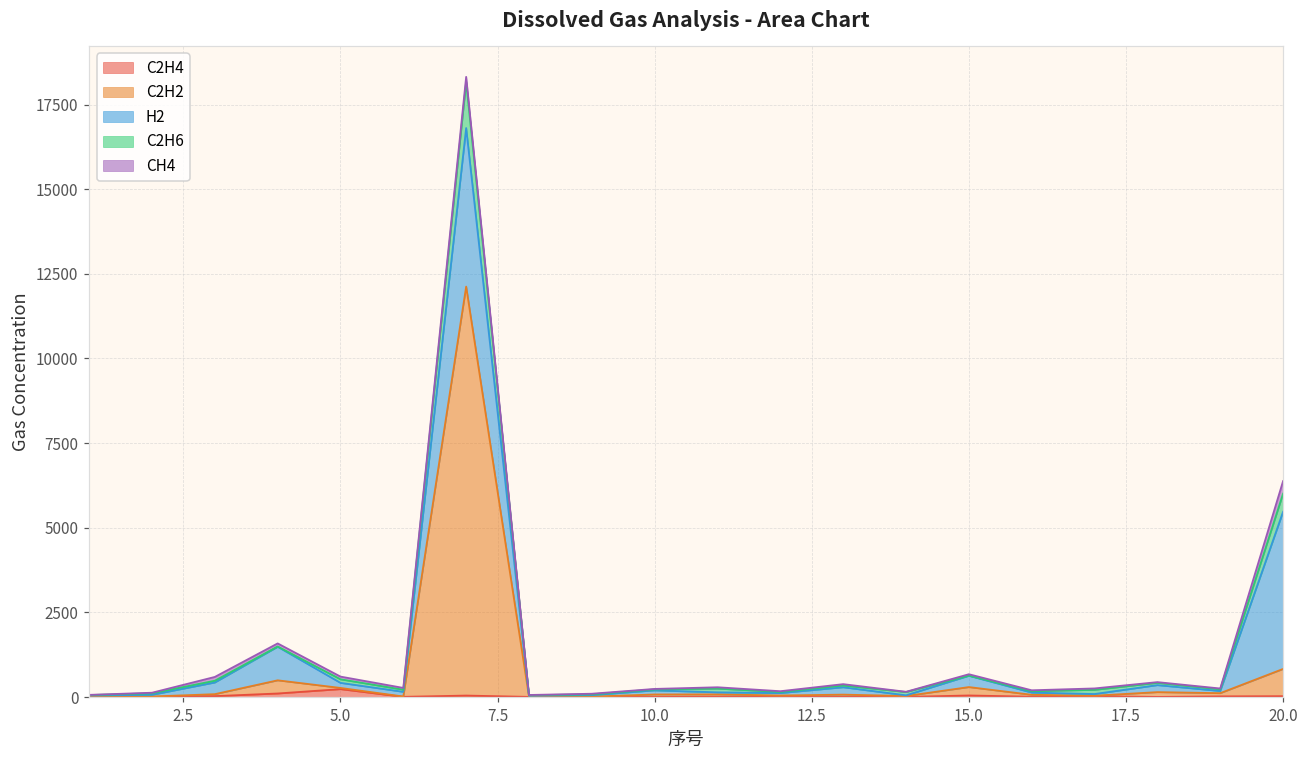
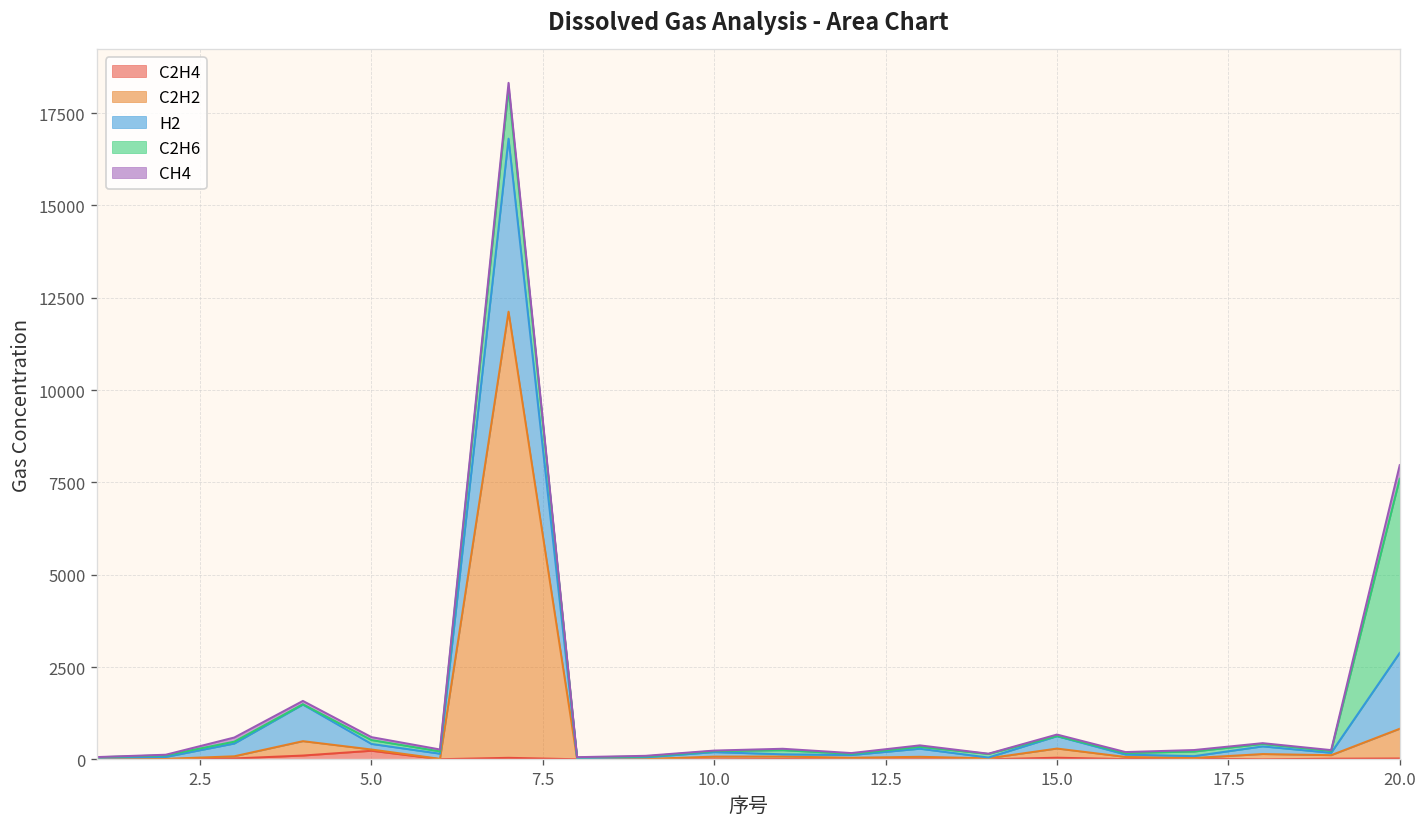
  {
    "H2": {
      "5.0": 200,
-     "20.0": 4600
+     "20.0": 2100
    },
    "C2H6": {
-     "20.0": 500
+     "20.0": 4700
    },
    "CH4": {
      "20.0": 400
    }
  }
